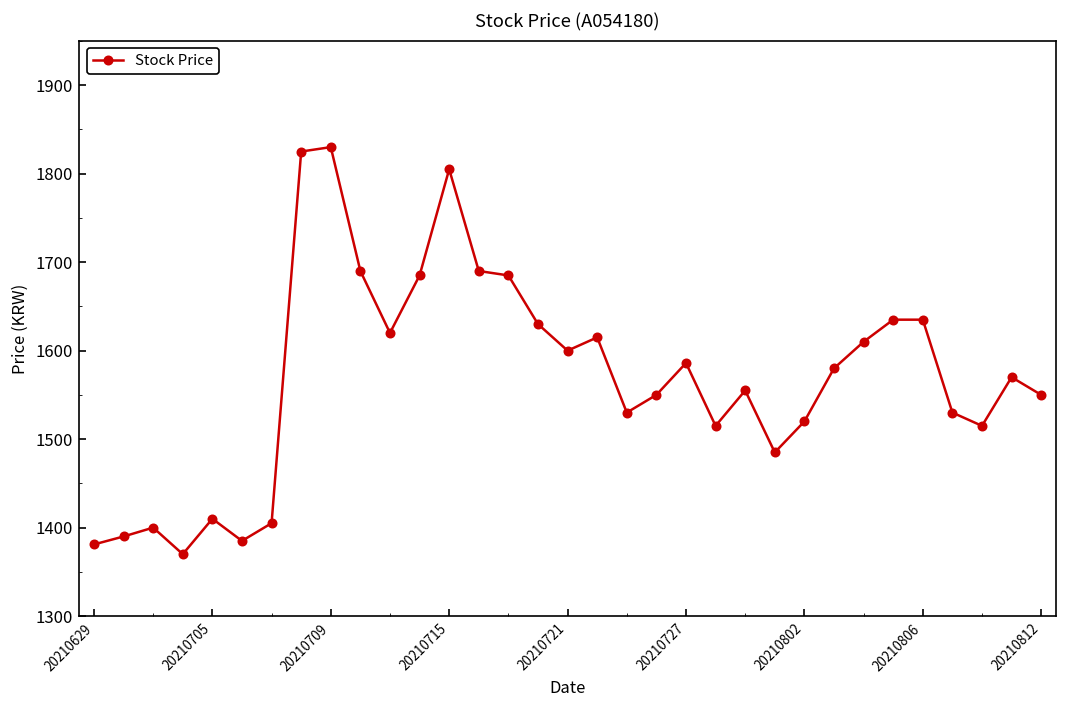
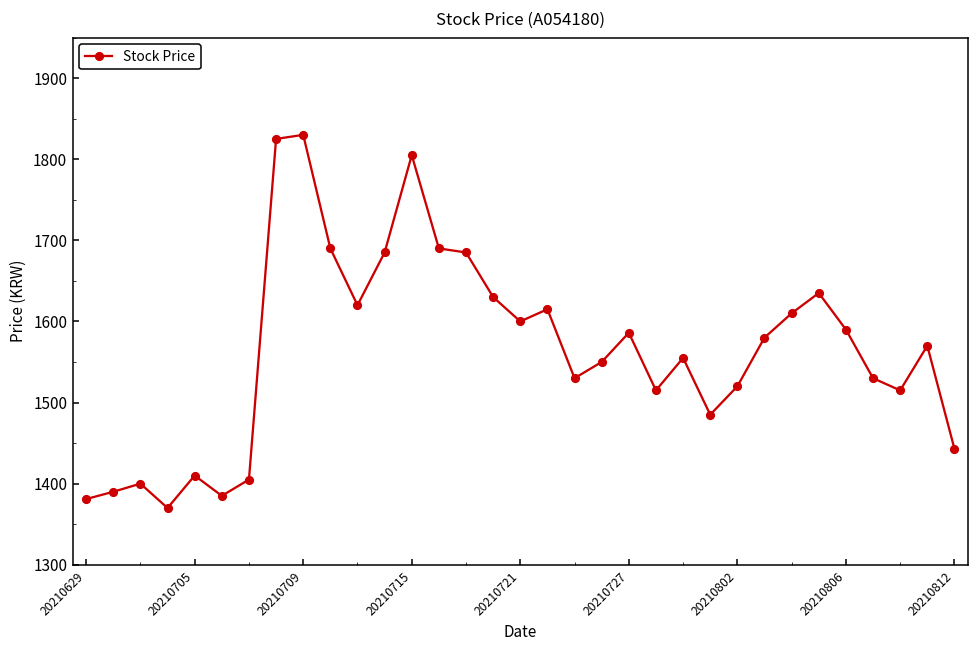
  {
    "20210629": 1380,
    "20210705": 1410,
    "20210709": 1830,
    "20210715": 1810,
    "20210721": 1600,
    "20210727": 1590,
    "20210802": 1520,
-   "20210806": 1640,
-   "20210812": 1550
+   "20210806": 1590,
+   "20210812": 1440
  }
